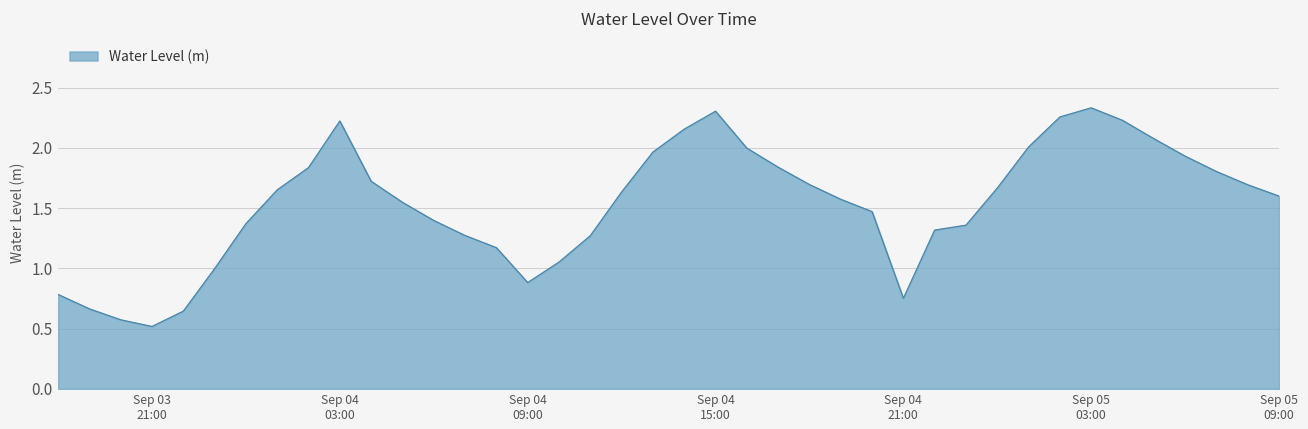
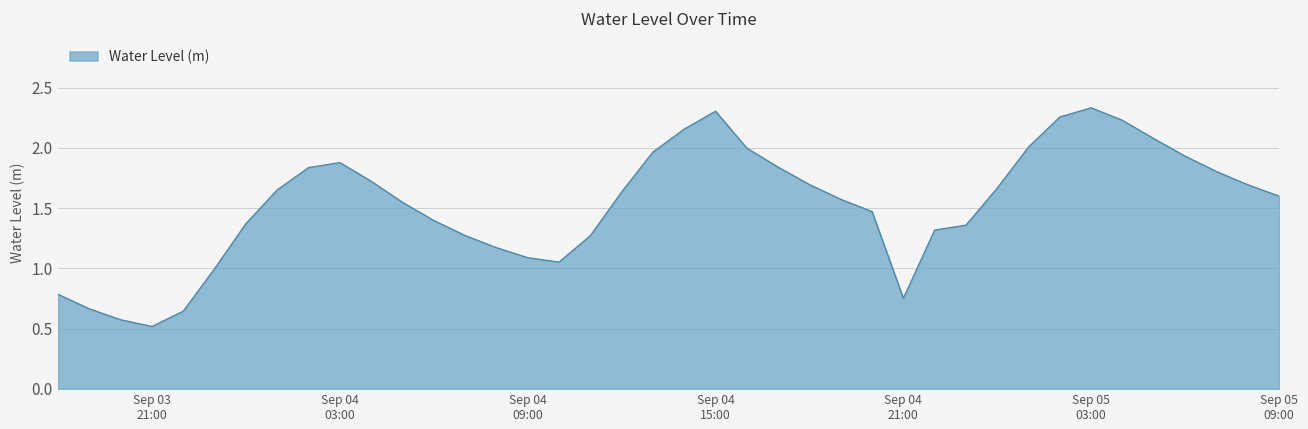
  {
    "Sep 03 21:00": 0.52,
-   "Sep 04 03:00": 2.22,
-   "Sep 04 09:00": 0.88,
+   "Sep 04 03:00": 1.88,
+   "Sep 04 09:00": 1.09,
    "Sep 04 15:00": 2.31,
    "Sep 04 21:00": 0.75,
    "Sep 05 03:00": 2.33,
    "Sep 05 09:00": 1.60
  }
